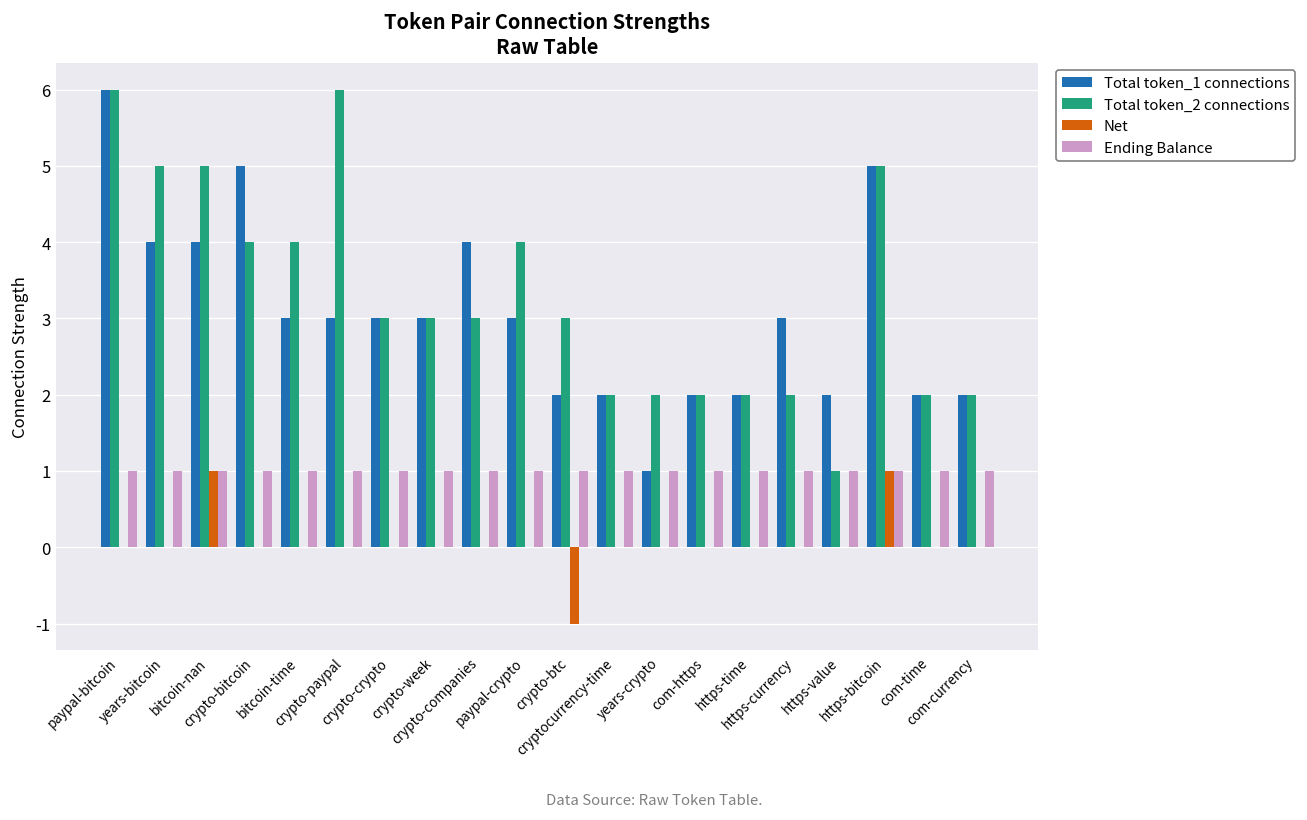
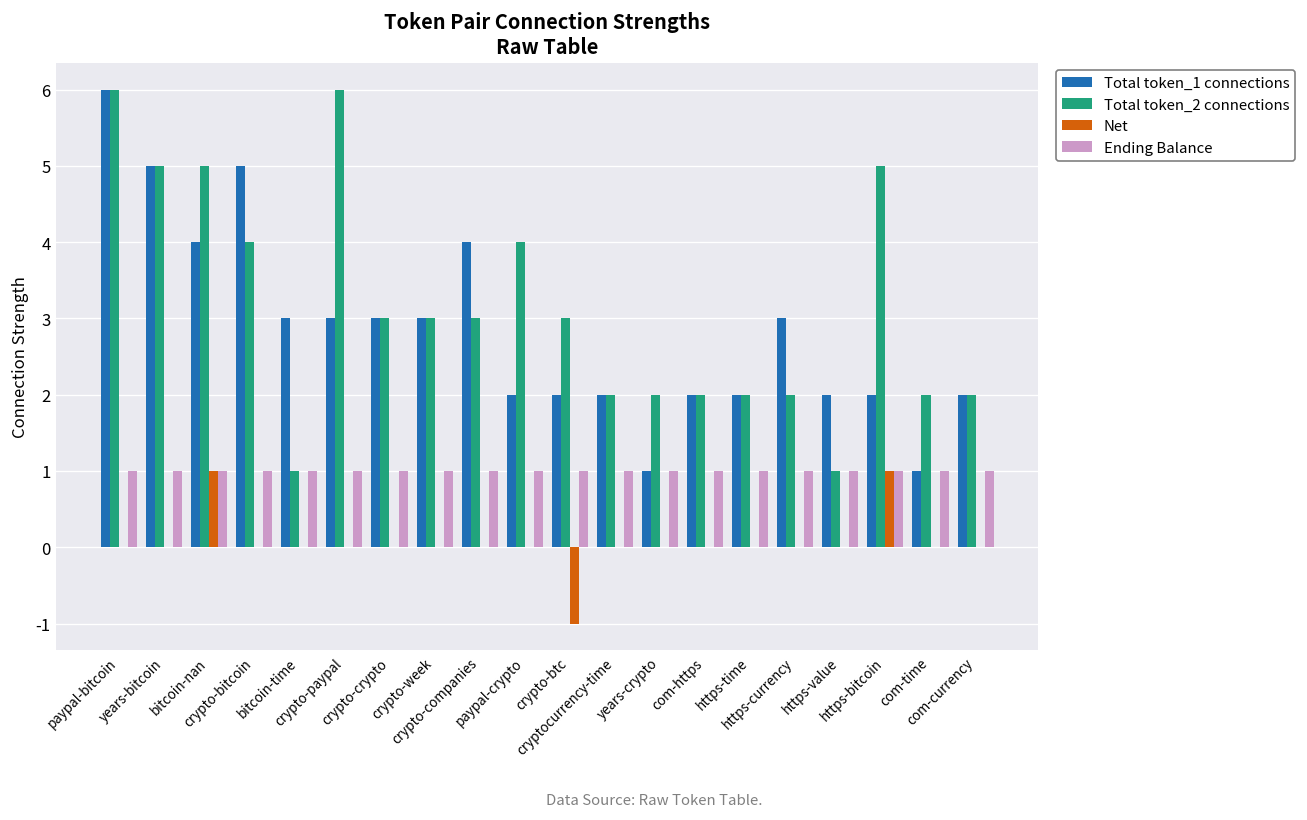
  {
    "Total token_1 connections": {
      "paypal-bitcoin": 6,
-     "years-bitcoin": 4,
+     "years-bitcoin": 5,
      "bitcoin-nan": 4,
      "crypto-bitcoin": 5,
      "bitcoin-time": 3,
      "crypto-paypal": 3,
      "crypto-crypto": 3,
      "crypto-week": 3,
      "crypto-companies": 4,
-     "paypal-crypto": 3,
+     "paypal-crypto": 2,
      "crypto-btc": 2,
      "cryptocurrency-time": 2,
      "years-crypto": 1,
      "com-https": 2,
      "https-time": 2,
      "https-currency": 3,
      "https-value": 2,
-     "https-bitcoin": 5,
-     "com-time": 2,
+     "https-bitcoin": 2,
+     "com-time": 1,
      "com-currency": 2
    },
    "Total token_2 connections": {
      "paypal-bitcoin": 6,
      "years-bitcoin": 5,
      "bitcoin-nan": 5,
      "crypto-bitcoin": 4,
-     "bitcoin-time": 4,
+     "bitcoin-time": 1,
      "crypto-paypal": 6,
      "crypto-crypto": 3,
      "crypto-week": 3,
      "crypto-companies": 3,
      "paypal-crypto": 4,
      "crypto-btc": 3,
      "cryptocurrency-time": 2,
      "years-crypto": 2,
      "com-https": 2,
      "https-time": 2,
      "https-currency": 2,
      "https-value": 1,
      "https-bitcoin": 5,
      "com-time": 2,
      "com-currency": 2
    },
    "Net": {
      "paypal-bitcoin": 0,
      "years-bitcoin": 0,
      "bitcoin-nan": 1,
      "crypto-bitcoin": 0,
      "bitcoin-time": 0,
      "crypto-paypal": 0,
      "crypto-crypto": 0,
      "crypto-week": 0,
      "crypto-companies": 0,
      "paypal-crypto": 0,
      "crypto-btc": -1,
      "cryptocurrency-time": 0,
      "years-crypto": 0,
      "com-https": 0,
      "https-time": 0,
      "https-currency": 0,
      "https-value": 0,
      "https-bitcoin": 1,
      "com-time": 0,
      "com-currency": 0
    },
    "Ending Balance": {
      "paypal-bitcoin": 1,
      "years-bitcoin": 1,
      "bitcoin-nan": 1,
      "crypto-bitcoin": 1,
      "bitcoin-time": 1,
      "crypto-paypal": 1,
      "crypto-crypto": 1,
      "crypto-week": 1,
      "crypto-companies": 1,
      "paypal-crypto": 1,
      "crypto-btc": 1,
      "cryptocurrency-time": 1,
      "years-crypto": 1,
      "com-https": 1,
      "https-time": 1,
      "https-currency": 1,
      "https-value": 1,
      "https-bitcoin": 1,
      "com-time": 1,
      "com-currency": 1
    }
  }
